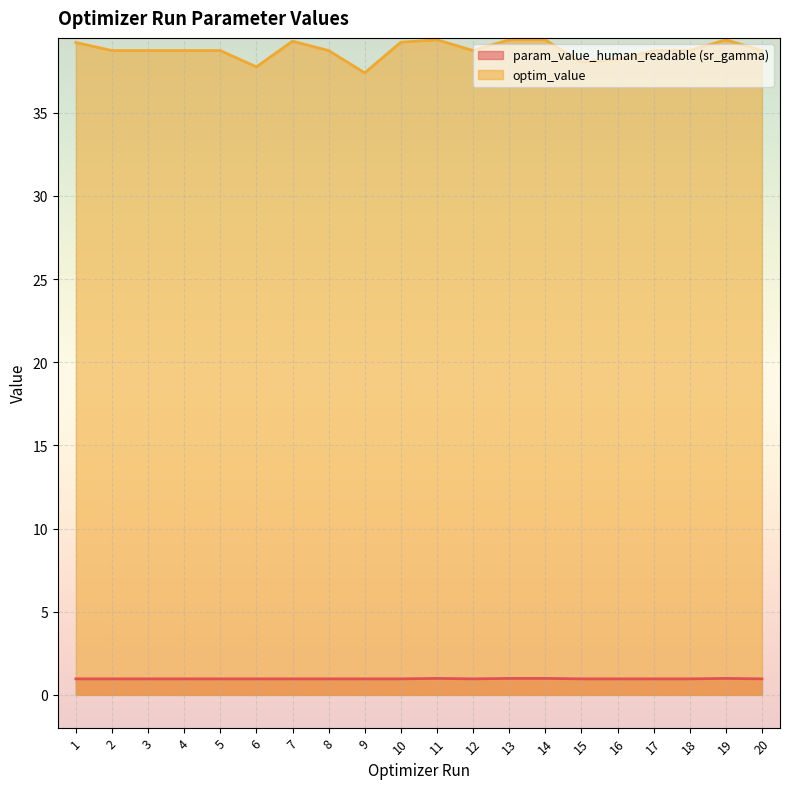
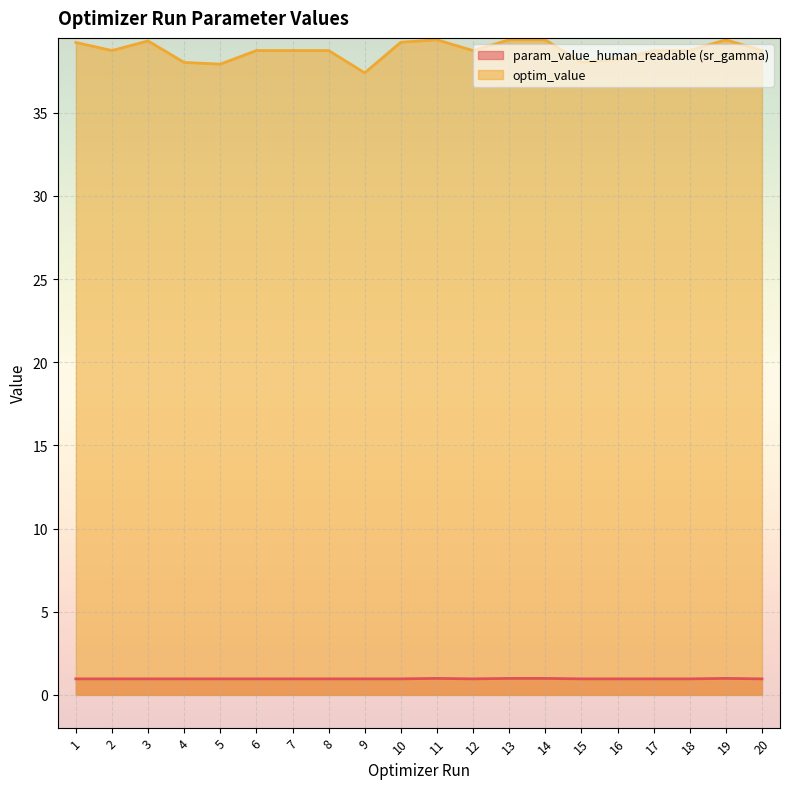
  {
    "param_value_human_readable (sr_gamma)": {
      "1": 1.0,
      "2": 1.0,
      "3": 1.0,
      "4": 1.0,
      "5": 1.0,
      "6": 1.0,
      "7": 1.0,
      "8": 1.0,
      "9": 1.0,
      "10": 1.0,
      "11": 1.0,
      "12": 1.0,
      "13": 1.0,
      "14": 1.0,
      "15": 1.0,
      "16": 1.0,
      "17": 1.0,
      "18": 1.0,
      "19": 1.0,
      "20": 1.0
    },
    "optim_value": {
      "1": 39.2,
      "2": 38.7,
-     "3": 38.7,
-     "4": 38.7,
-     "5": 38.7,
-     "6": 37.8,
-     "7": 39.3,
+     "3": 39.3,
+     "4": 38.0,
+     "5": 37.9,
+     "6": 38.7,
+     "7": 38.7,
      "8": 38.7,
      "9": 37.4,
      "10": 39.2,
      "11": 39.4,
      "13": 39.4,
      "14": 39.4,
      "19": 39.4
    }
  }
